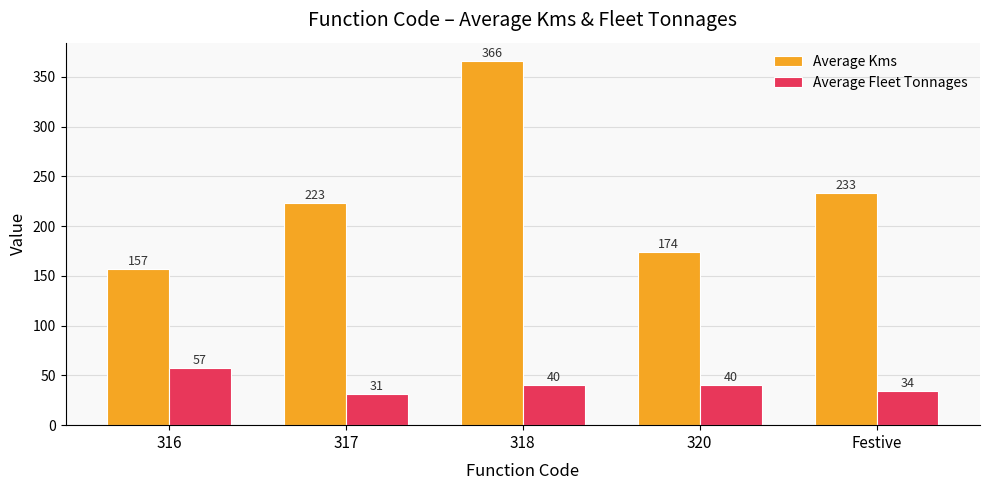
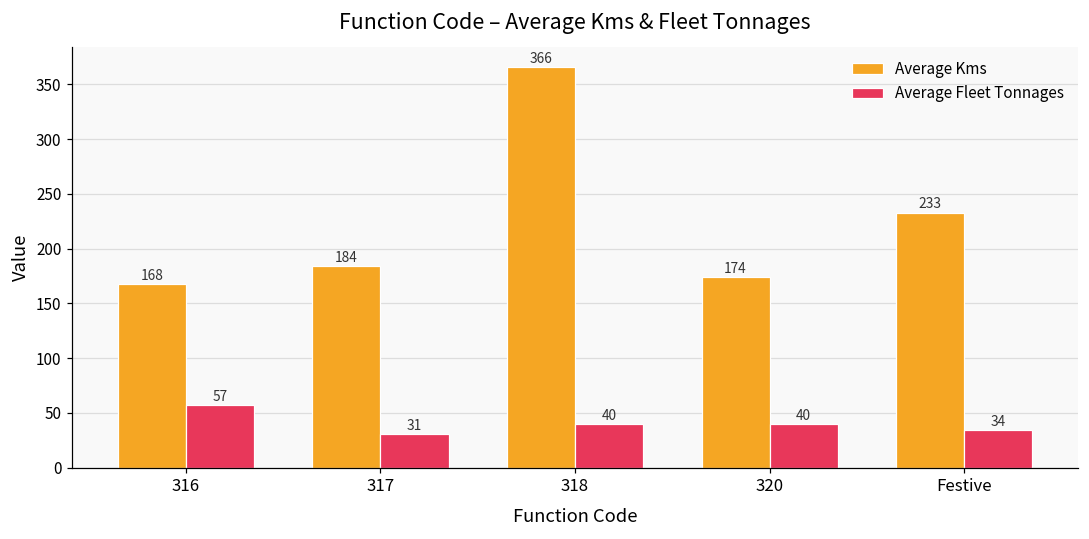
  {
    "Average Kms": {
-     "316": 157,
-     "317": 223,
+     "316": 168,
+     "317": 184,
      "318": 366,
      "320": 174,
      "Festive": 233
    },
    "Average Fleet Tonnages": {
      "316": 57,
      "317": 31,
      "318": 40,
      "320": 40,
      "Festive": 34
    }
  }
